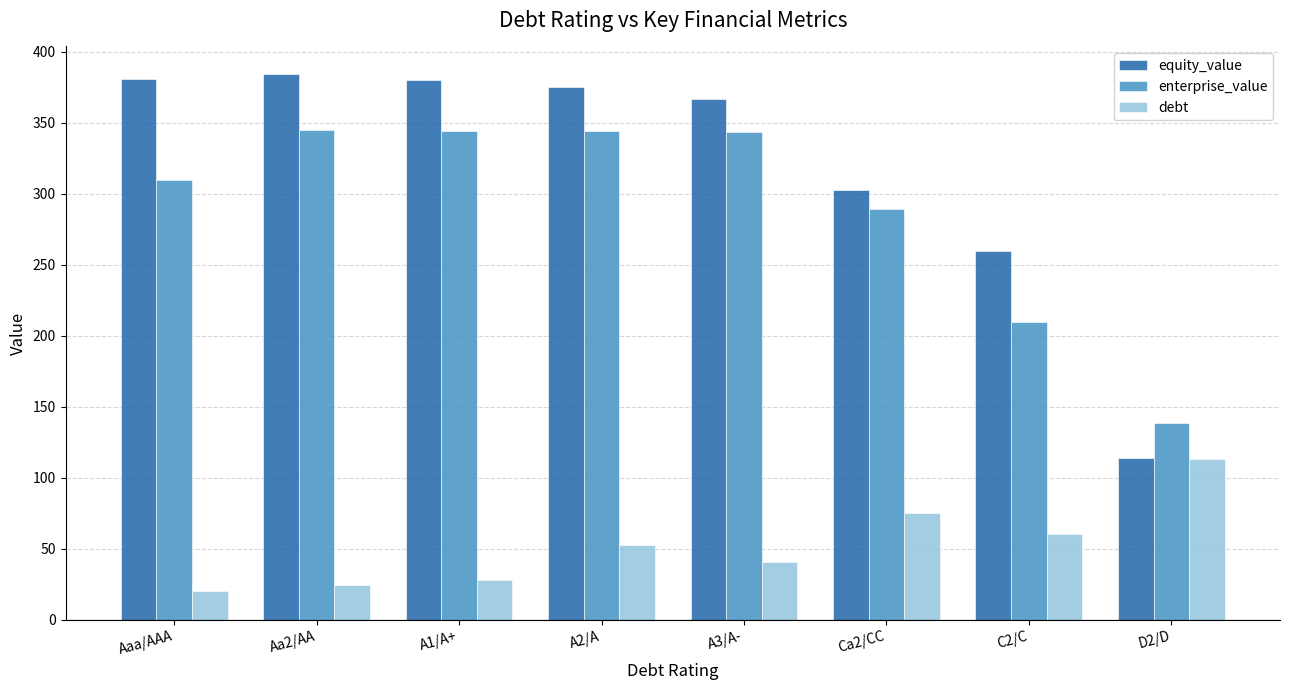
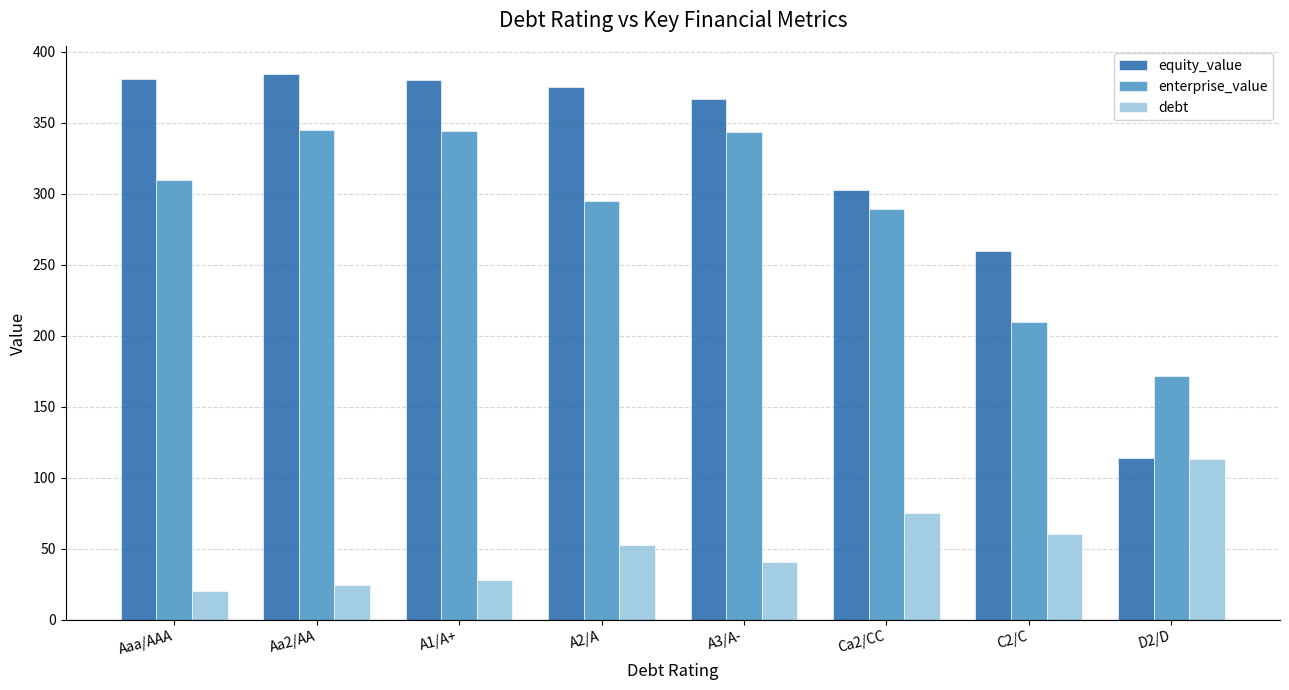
  {
    "equity_value": {
      "Aaa/AAA": 380,
      "Aa2/AA": 384,
      "A1/A+": 380,
      "A2/A": 376,
      "A3/A-": 367,
      "Ca2/CC": 302,
      "C2/C": 260,
      "D2/D": 114
    },
    "enterprise_value": {
      "Aaa/AAA": 310,
      "Aa2/AA": 345,
      "A1/A+": 345,
-     "A2/A": 344,
+     "A2/A": 295,
      "A3/A-": 344,
      "Ca2/CC": 289,
      "C2/C": 209,
-     "D2/D": 139
+     "D2/D": 172
    },
    "debt": {
      "Aaa/AAA": 20,
      "Aa2/AA": 24,
      "A1/A+": 28,
      "A2/A": 53,
      "A3/A-": 40,
      "Ca2/CC": 75,
      "C2/C": 61,
      "D2/D": 113
    }
  }
